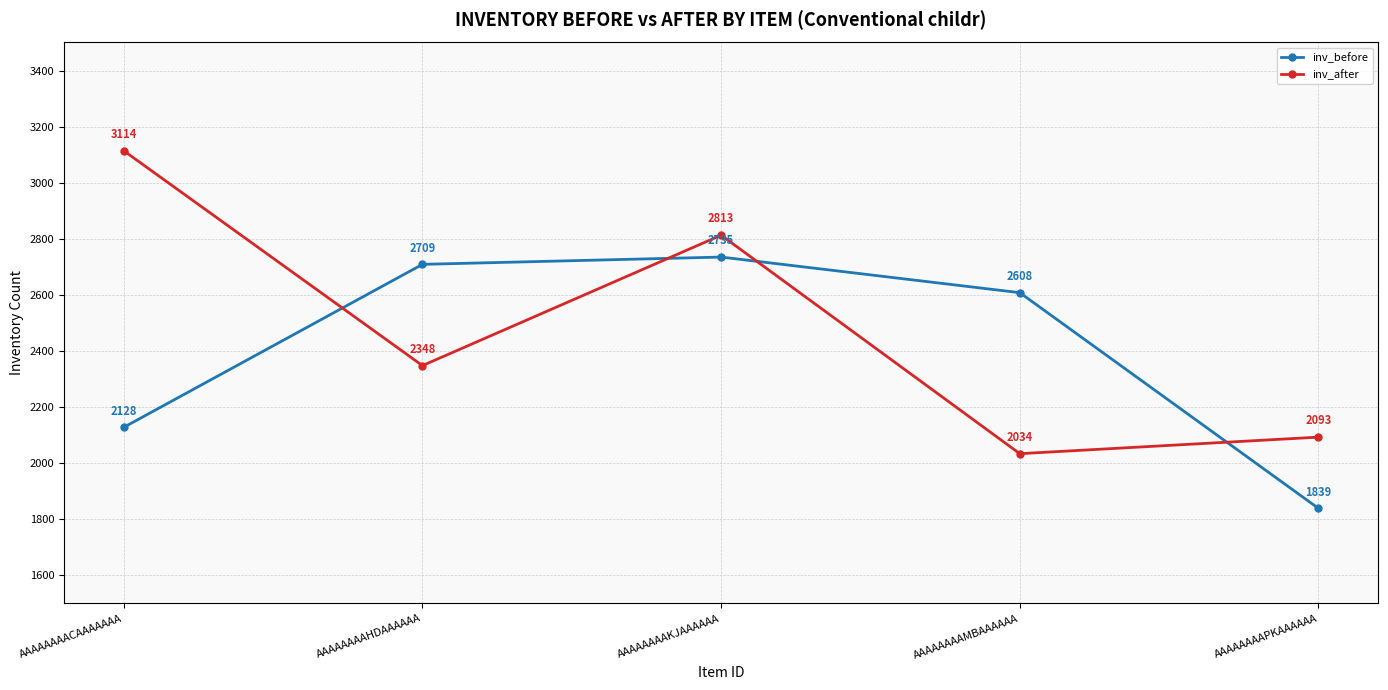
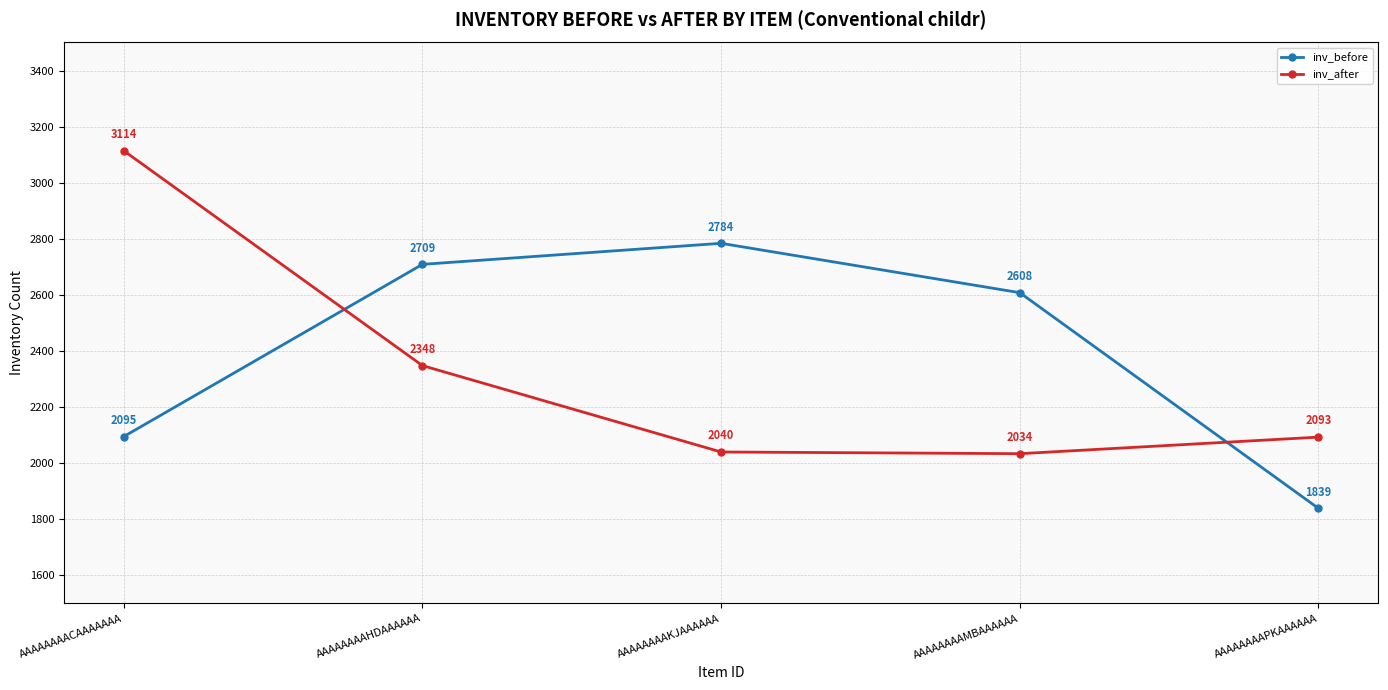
  {
    "inv_before": {
-     "AAAAAAAACAAAAAAA": 2128,
+     "AAAAAAAACAAAAAAA": 2095,
      "AAAAAAAAHDAAAAAA": 2709,
-     "AAAAAAAAKJAAAAAA": 2735,
+     "AAAAAAAAKJAAAAAA": 2784,
      "AAAAAAAAMBAAAAAA": 2608,
      "AAAAAAAAPKAAAAAA": 1839
    },
    "inv_after": {
      "AAAAAAAACAAAAAAA": 3114,
      "AAAAAAAAHDAAAAAA": 2348,
-     "AAAAAAAAKJAAAAAA": 2813,
+     "AAAAAAAAKJAAAAAA": 2040,
      "AAAAAAAAMBAAAAAA": 2034,
      "AAAAAAAAPKAAAAAA": 2093
    }
  }
